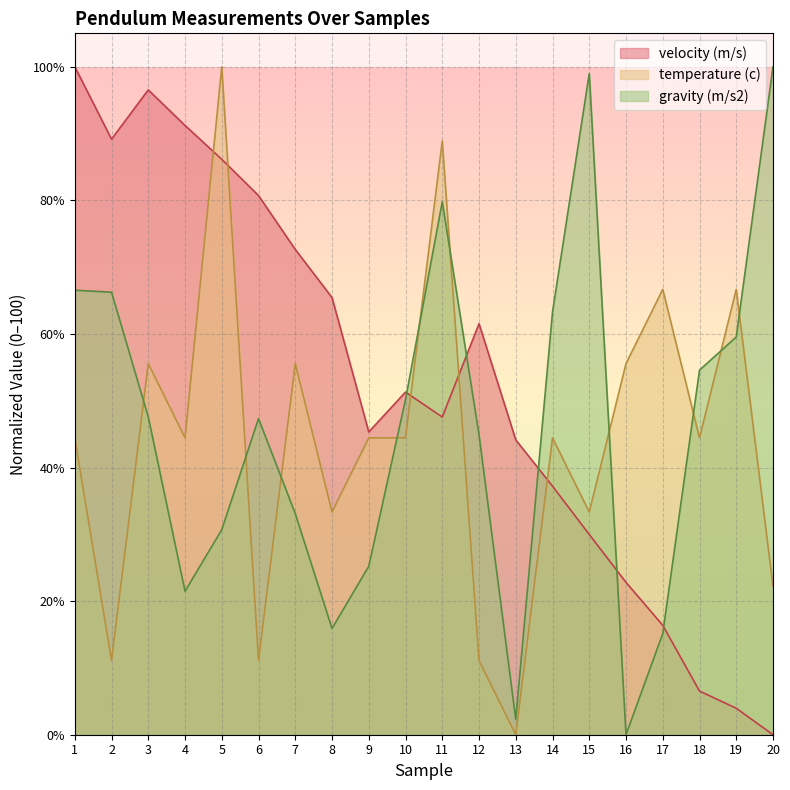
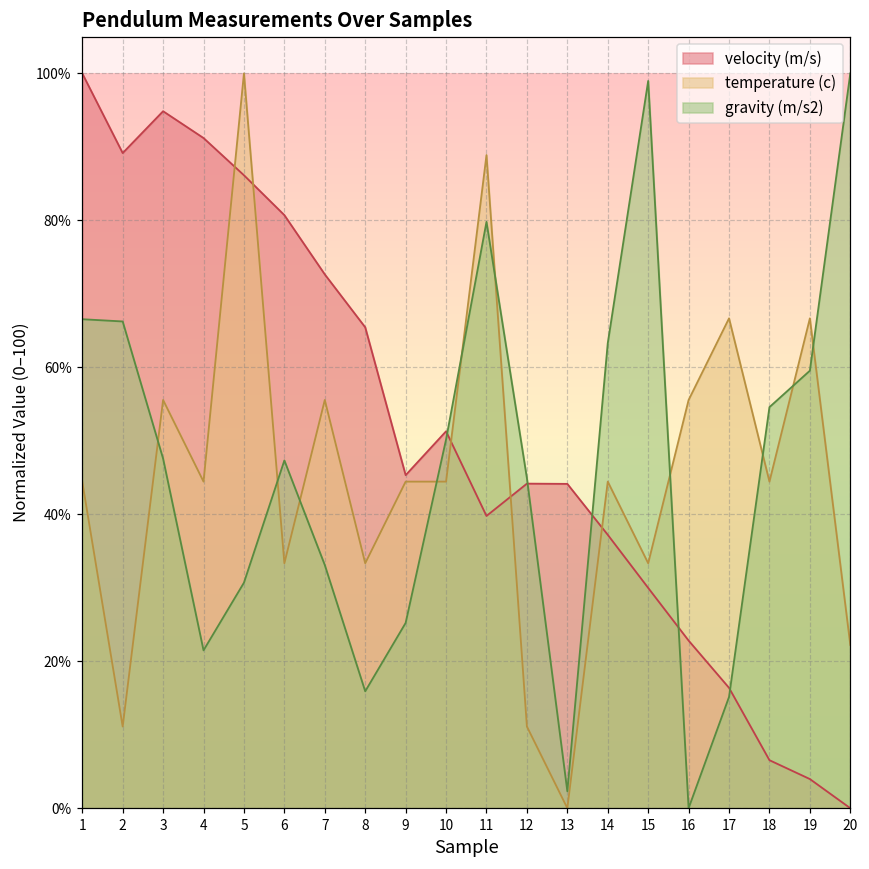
  {
    "velocity (m/s)": {
      "1": "100%",
      "2": "89%",
-     "3": "97%",
+     "3": "95%",
      "4": "91%",
      "5": "86%",
      "6": "81%",
      "7": "73%",
      "8": "65%",
      "9": "45%",
      "10": "51%",
-     "11": "48%",
-     "12": "62%",
+     "11": "40%",
+     "12": "44%",
      "13": "44%",
      "14": "37%",
      "15": "30%",
      "16": "23%",
      "17": "16%",
      "18": "7%",
      "19": "4%",
      "20": "0%"
    },
    "temperature (c)": {
      "1": "44%",
      "2": "11%",
      "3": "56%",
      "4": "44%",
      "5": "100%",
-     "6": "11%",
+     "6": "33%",
      "7": "56%",
      "8": "33%",
      "9": "44%",
      "10": "44%",
      "11": "89%",
      "12": "11%",
      "13": "0%",
      "14": "44%",
      "15": "33%",
      "16": "56%",
      "17": "67%",
      "18": "44%",
      "19": "67%",
      "20": "22%"
    },
    "gravity (m/s2)": {
      "1": "67%",
      "2": "66%",
      "3": "48%",
      "4": "21%",
      "5": "31%",
      "6": "47%",
      "7": "33%",
      "8": "16%",
      "9": "25%",
      "10": "50%",
      "11": "80%",
      "12": "45%",
      "13": "2%",
      "14": "63%",
      "15": "99%",
      "16": "0%",
      "17": "15%",
      "18": "55%",
      "19": "60%",
      "20": "100%"
    }
  }
